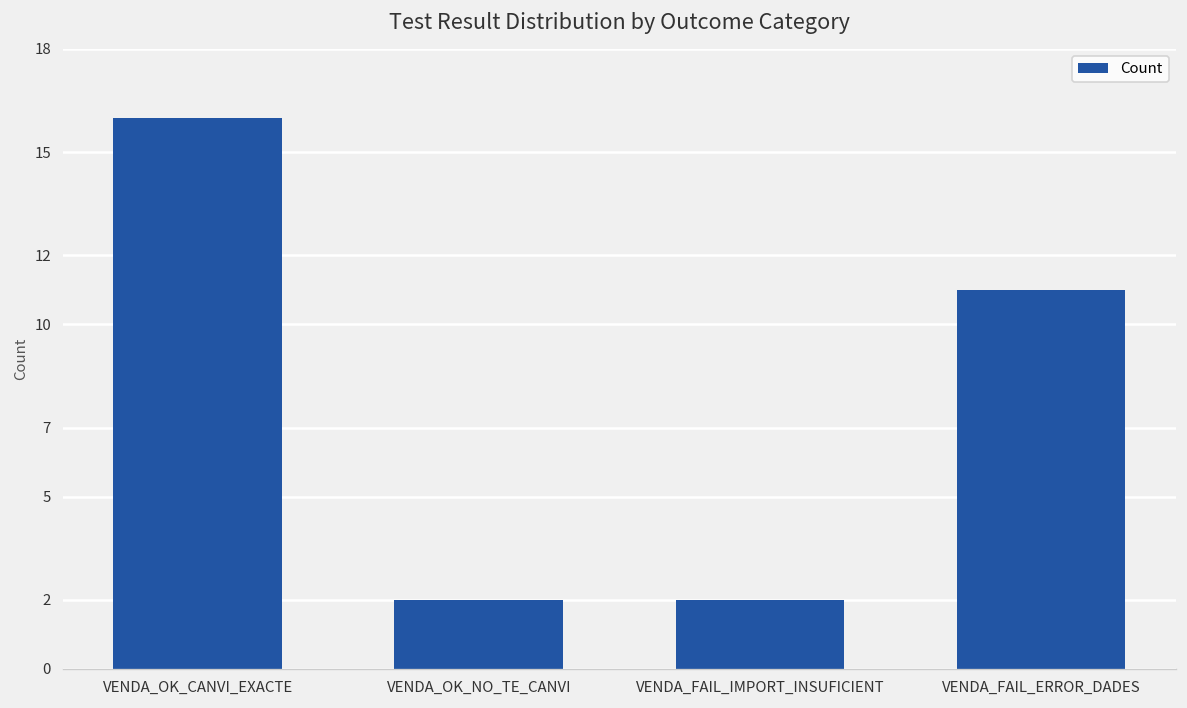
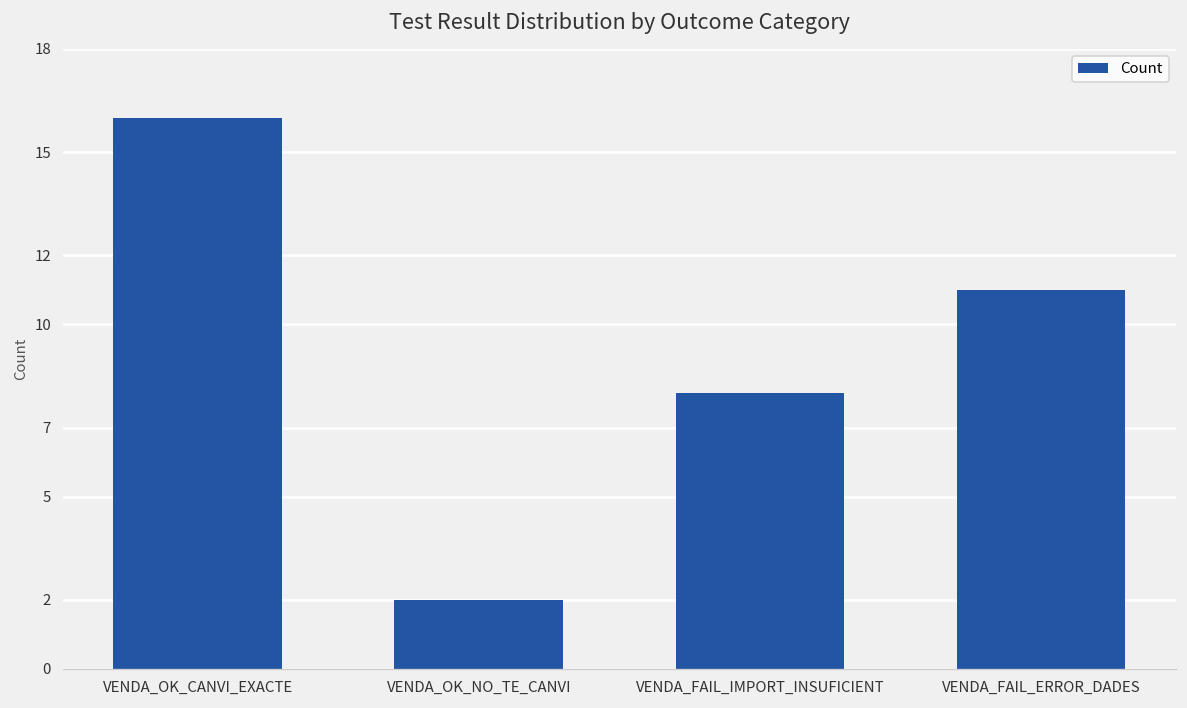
  {
    "VENDA_OK_CANVI_EXACTE": 16,
    "VENDA_OK_NO_TE_CANVI": 2,
-   "VENDA_FAIL_IMPORT_INSUFICIENT": 2,
+   "VENDA_FAIL_IMPORT_INSUFICIENT": 8,
    "VENDA_FAIL_ERROR_DADES": 11
  }
